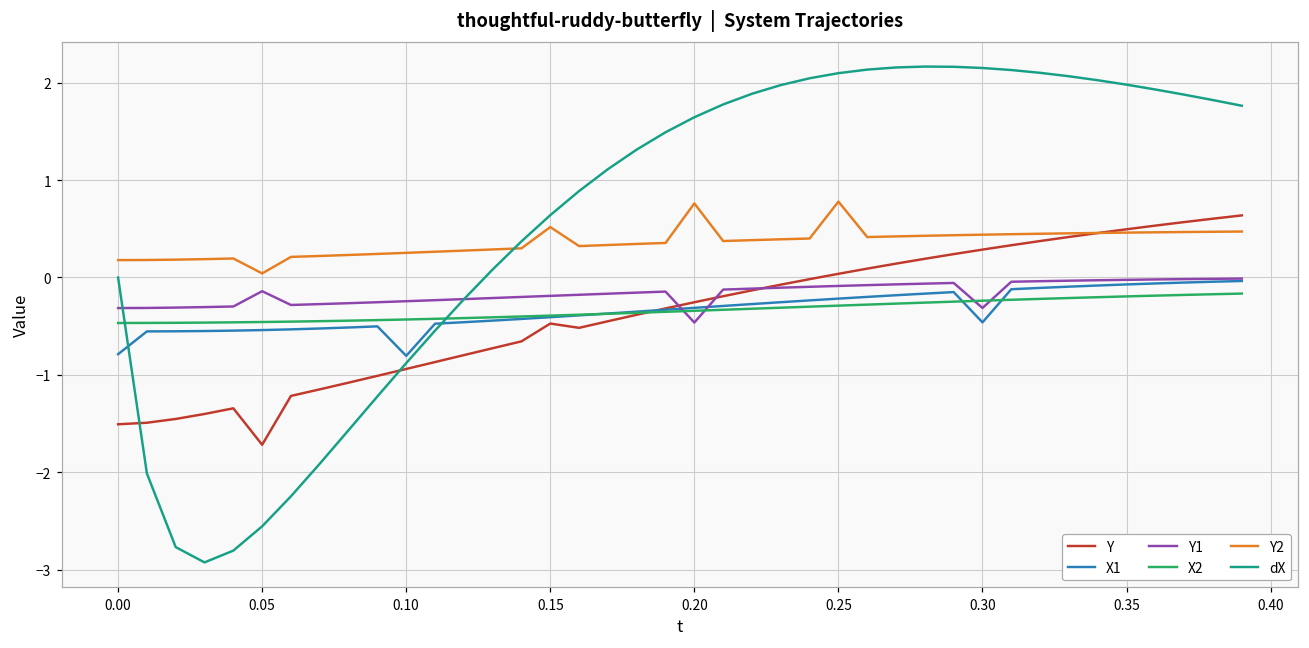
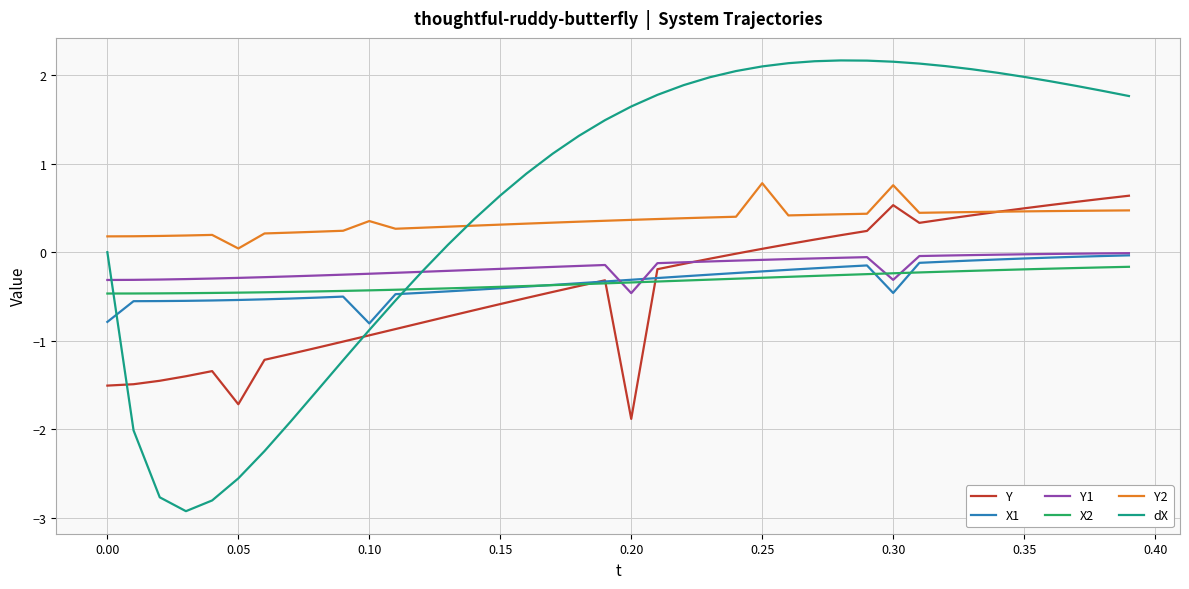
  {
    "Y": {
      "0.00": -1.5,
      "0.05": -1.7,
      "0.10": -0.9,
-     "0.15": -0.5,
-     "0.20": -0.3,
+     "0.15": -0.6,
+     "0.20": -1.9,
      "0.25": 0.0,
-     "0.30": 0.3,
+     "0.30": 0.5,
      "0.35": 0.5
    },
    "X1": {
      "0.00": -0.8,
      "0.05": -0.5,
      "0.10": -0.8,
      "0.20": -0.3,
      "0.25": -0.2,
      "0.30": -0.5,
      "0.35": -0.1
    },
    "Y1": {
      "0.00": -0.3,
-     "0.05": -0.1,
+     "0.05": -0.3,
      "0.10": -0.2,
      "0.15": -0.2,
      "0.20": -0.5,
      "0.25": -0.1,
      "0.30": -0.3,
      "0.35": 0.0
    },
    "Y2": {
      "0.00": 0.2,
      "0.05": 0.0,
-     "0.10": 0.3,
-     "0.15": 0.5,
-     "0.20": 0.8,
+     "0.10": 0.4,
+     "0.15": 0.3,
+     "0.20": 0.4,
      "0.25": 0.8,
-     "0.30": 0.4,
+     "0.30": 0.8,
      "0.35": 0.5
    }
  }
